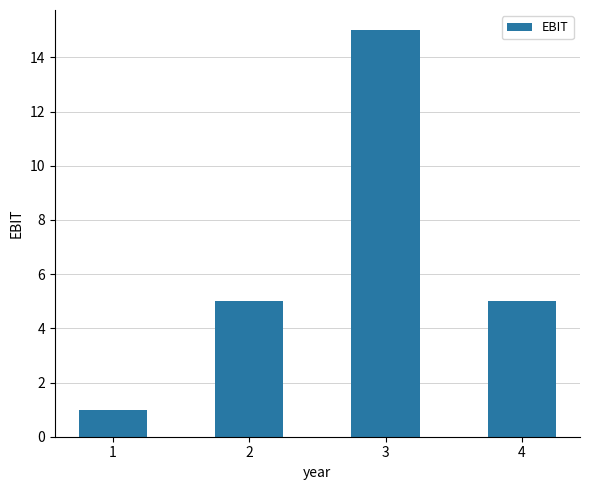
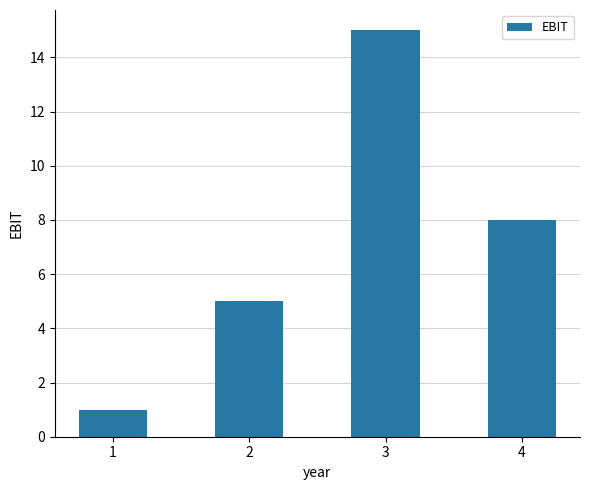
  {
    "1": 1,
    "2": 5,
    "3": 15,
-   "4": 5
+   "4": 8
  }
